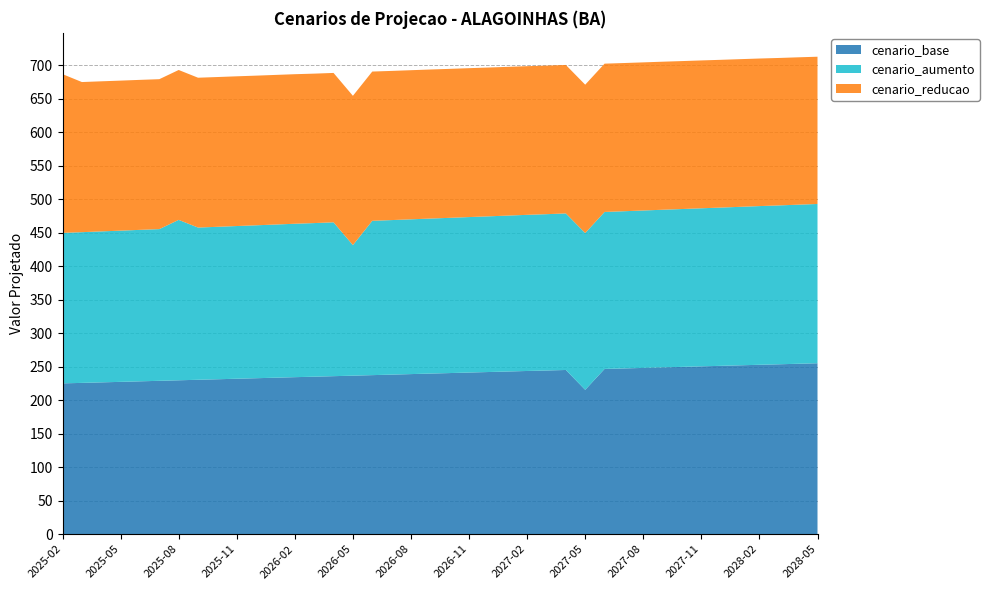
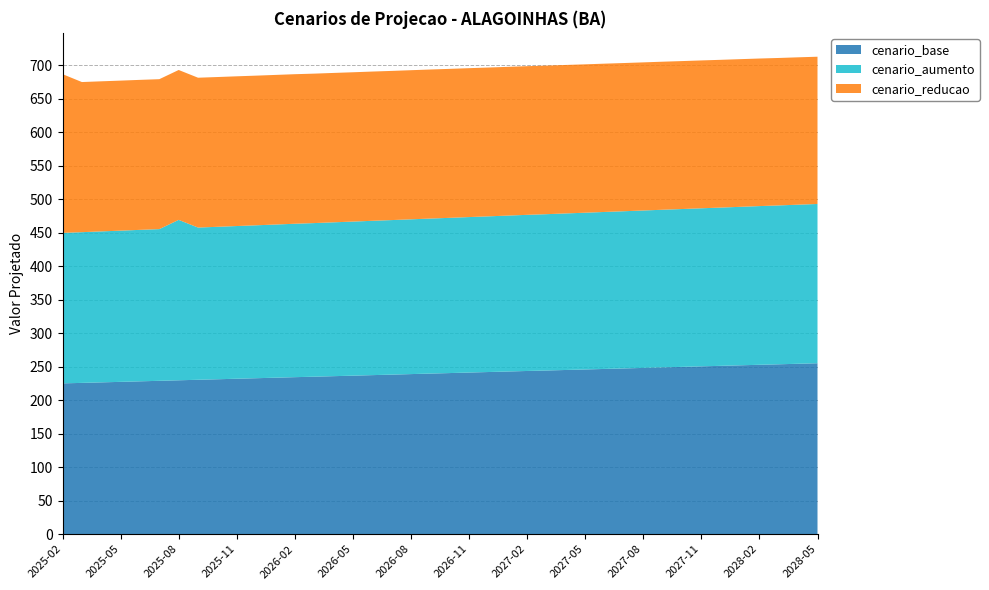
  {
    "cenario_base": {
      "2025-02": 230,
      "2025-05": 230,
      "2025-08": 230,
      "2025-11": 230,
      "2026-02": 230,
      "2026-05": 240,
      "2026-08": 240,
      "2026-11": 240,
      "2027-02": 240,
-     "2027-05": 220,
+     "2027-05": 250,
      "2027-08": 250,
      "2027-11": 250,
      "2028-02": 250,
      "2028-05": 260
    },
    "cenario_aumento": {
      "2025-02": 220,
      "2025-05": 230,
      "2025-08": 240,
      "2025-11": 230,
      "2026-02": 230,
-     "2026-05": 190,
+     "2026-05": 230,
      "2026-08": 230,
      "2026-11": 230,
      "2027-02": 230,
      "2027-05": 230,
      "2027-08": 240,
      "2027-11": 240,
      "2028-02": 240,
      "2028-05": 240
    },
    "cenario_reducao": {
      "2025-02": 240,
      "2025-05": 220,
      "2025-08": 220,
      "2025-11": 220,
      "2026-02": 220,
      "2026-05": 220,
      "2026-08": 220,
      "2026-11": 220,
      "2027-02": 220,
      "2027-05": 220,
      "2027-08": 220,
      "2027-11": 220,
      "2028-02": 220,
      "2028-05": 220
    }
  }
